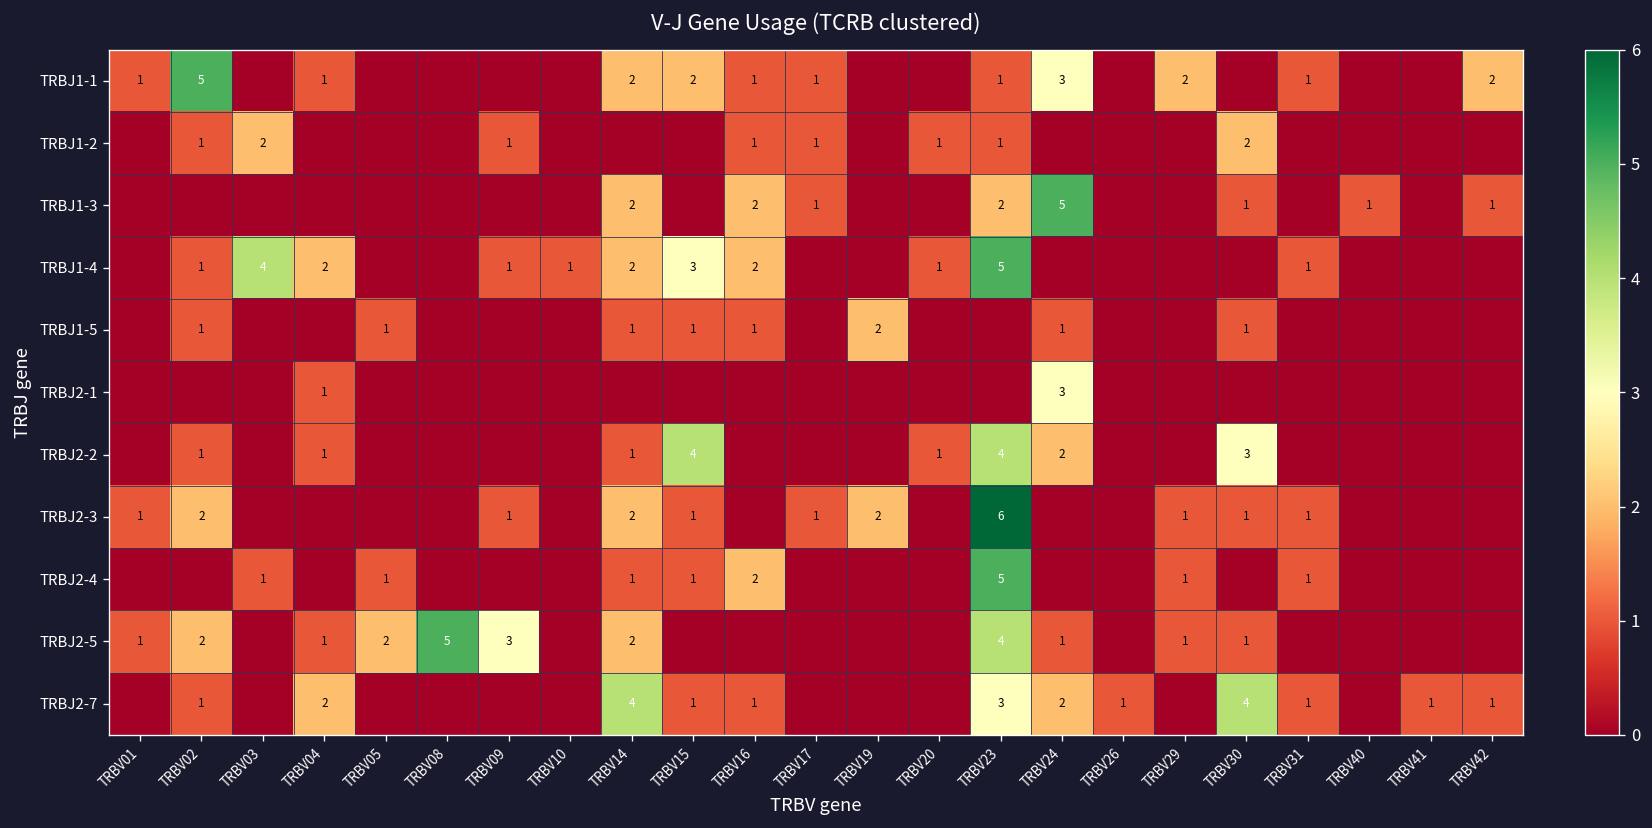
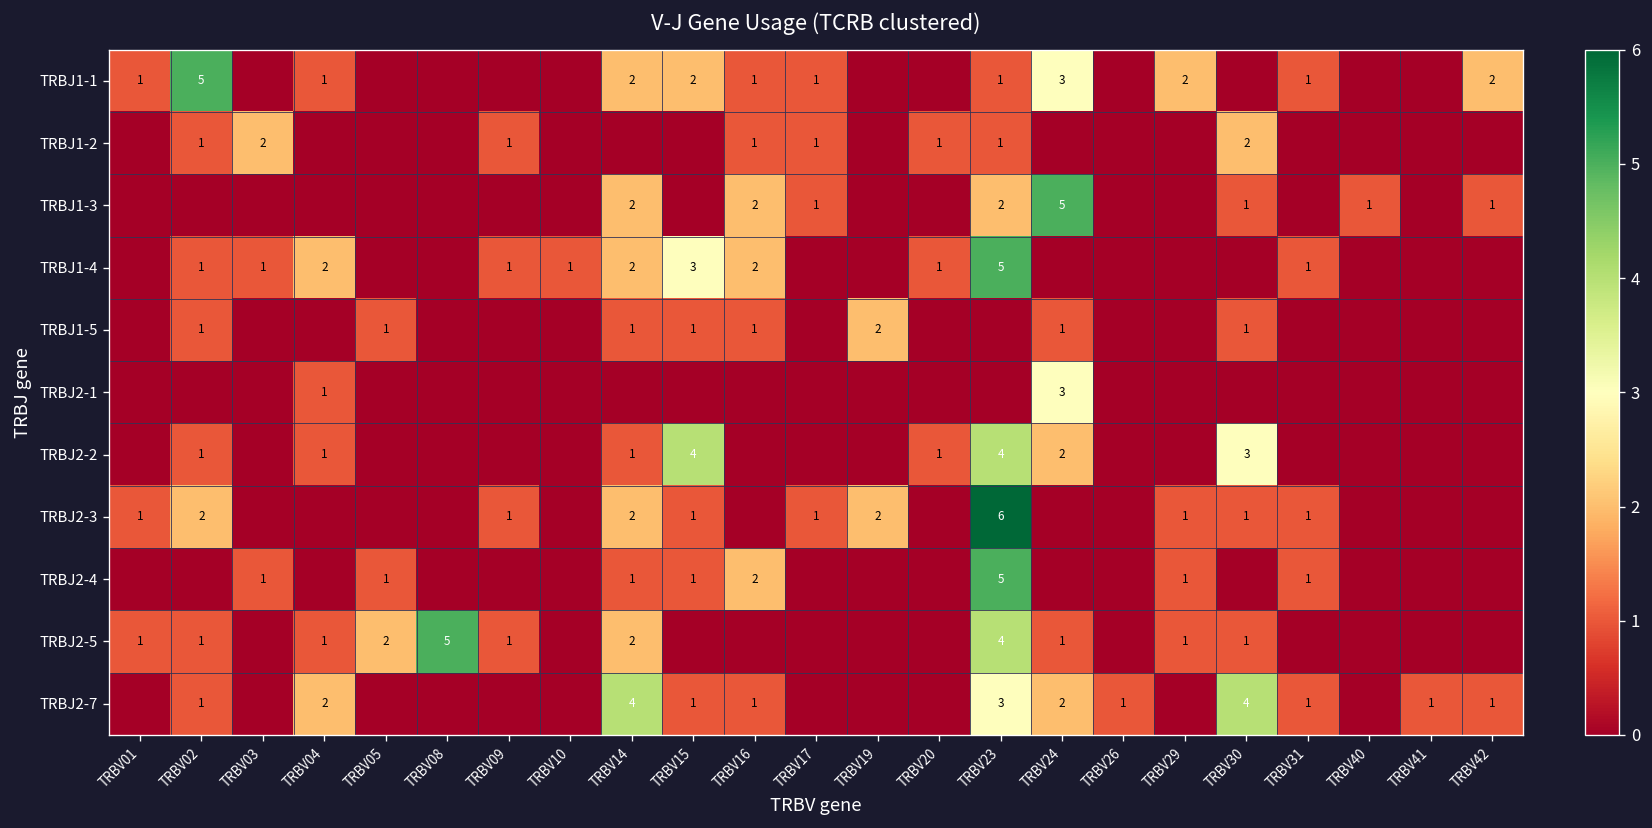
  {
    "TRBJ1-1": {
      "TRBV01": 1,
      "TRBV02": 5,
      "TRBV04": 1,
      "TRBV14": 2,
      "TRBV15": 2,
      "TRBV16": 1,
      "TRBV17": 1,
      "TRBV23": 1,
      "TRBV24": 3,
      "TRBV29": 2,
      "TRBV31": 1,
      "TRBV42": 2
    },
    "TRBJ1-2": {
      "TRBV02": 1,
      "TRBV03": 2,
      "TRBV09": 1,
      "TRBV16": 1,
      "TRBV17": 1,
      "TRBV20": 1,
      "TRBV23": 1,
      "TRBV30": 2
    },
    "TRBJ1-3": {
      "TRBV14": 2,
      "TRBV16": 2,
      "TRBV17": 1,
      "TRBV23": 2,
      "TRBV24": 5,
      "TRBV30": 1,
      "TRBV40": 1,
      "TRBV42": 1
    },
    "TRBJ1-4": {
      "TRBV02": 1,
-     "TRBV03": 4,
+     "TRBV03": 1,
      "TRBV04": 2,
      "TRBV09": 1,
      "TRBV10": 1,
      "TRBV14": 2,
      "TRBV15": 3,
      "TRBV16": 2,
      "TRBV20": 1,
      "TRBV23": 5,
      "TRBV31": 1
    },
    "TRBJ1-5": {
      "TRBV02": 1,
      "TRBV05": 1,
      "TRBV14": 1,
      "TRBV15": 1,
      "TRBV16": 1,
      "TRBV19": 2,
      "TRBV24": 1,
      "TRBV30": 1
    },
    "TRBJ2-1": {
      "TRBV04": 1,
      "TRBV24": 3
    },
    "TRBJ2-2": {
      "TRBV02": 1,
      "TRBV04": 1,
      "TRBV14": 1,
      "TRBV15": 4,
      "TRBV20": 1,
      "TRBV23": 4,
      "TRBV24": 2,
      "TRBV30": 3
    },
    "TRBJ2-3": {
      "TRBV01": 1,
      "TRBV02": 2,
      "TRBV09": 1,
      "TRBV14": 2,
      "TRBV15": 1,
      "TRBV17": 1,
      "TRBV19": 2,
      "TRBV23": 6,
      "TRBV29": 1,
      "TRBV30": 1,
      "TRBV31": 1
    },
    "TRBJ2-4": {
      "TRBV03": 1,
      "TRBV05": 1,
      "TRBV14": 1,
      "TRBV15": 1,
      "TRBV16": 2,
      "TRBV23": 5,
      "TRBV29": 1,
      "TRBV31": 1
    },
    "TRBJ2-5": {
      "TRBV01": 1,
-     "TRBV02": 2,
+     "TRBV02": 1,
      "TRBV04": 1,
      "TRBV05": 2,
      "TRBV08": 5,
-     "TRBV09": 3,
+     "TRBV09": 1,
      "TRBV14": 2,
      "TRBV23": 4,
      "TRBV24": 1,
      "TRBV29": 1,
      "TRBV30": 1
    },
    "TRBJ2-7": {
      "TRBV02": 1,
      "TRBV04": 2,
      "TRBV14": 4,
      "TRBV15": 1,
      "TRBV16": 1,
      "TRBV23": 3,
      "TRBV24": 2,
      "TRBV26": 1,
      "TRBV30": 4,
      "TRBV31": 1,
      "TRBV41": 1,
      "TRBV42": 1
    }
  }
